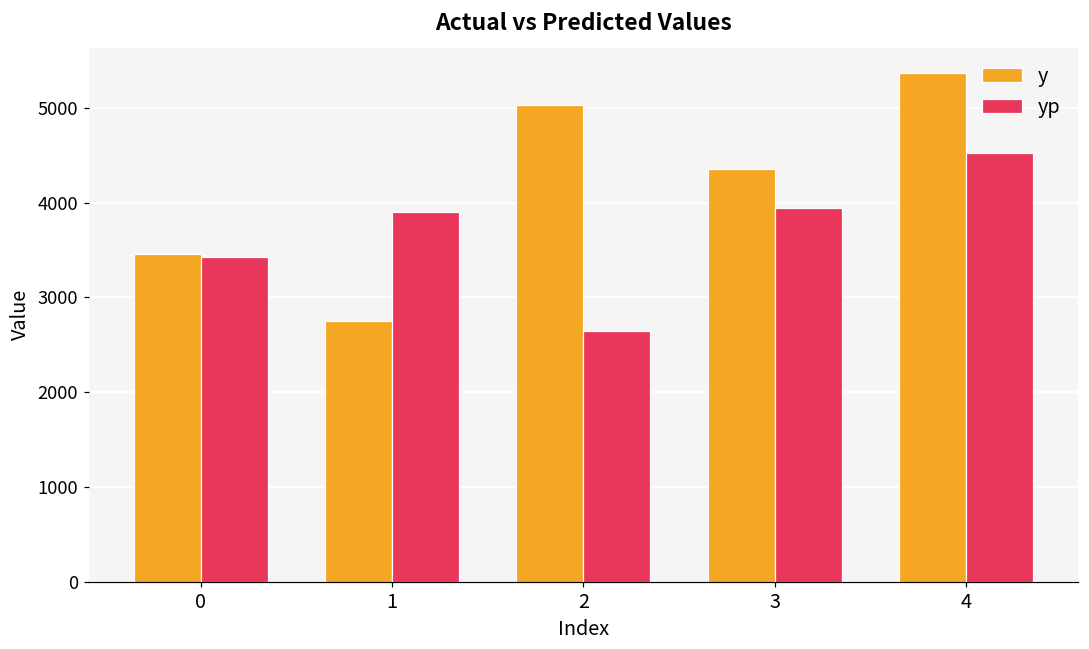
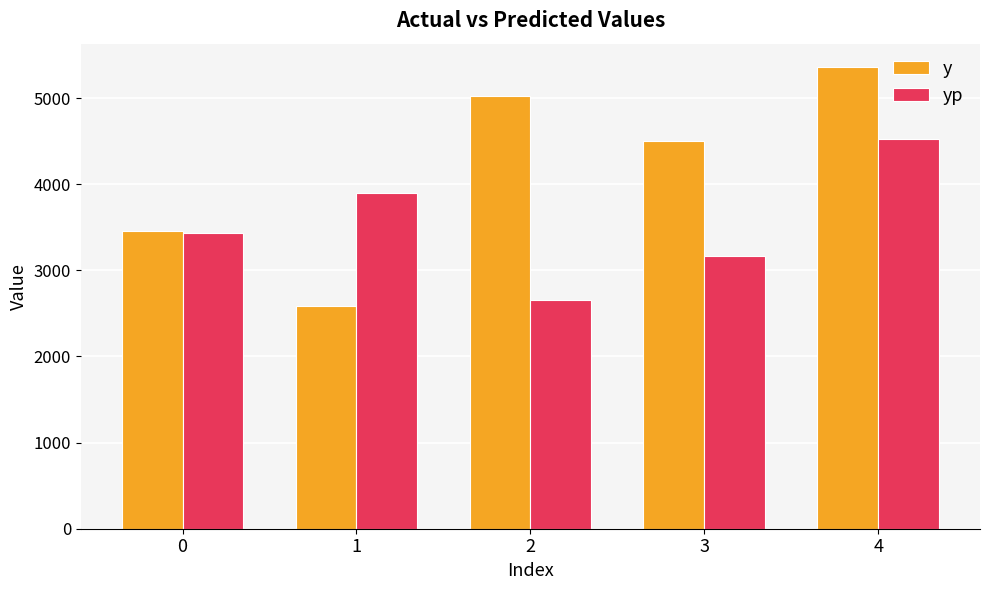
  {
    "y": {
      "0": 3500,
-     "1": 2700,
+     "1": 2600,
      "2": 5000,
-     "3": 4400,
+     "3": 4500,
      "4": 5400
    },
    "yp": {
      "0": 3400,
      "1": 3900,
      "2": 2700,
-     "3": 3900,
+     "3": 3200,
      "4": 4500
    }
  }
